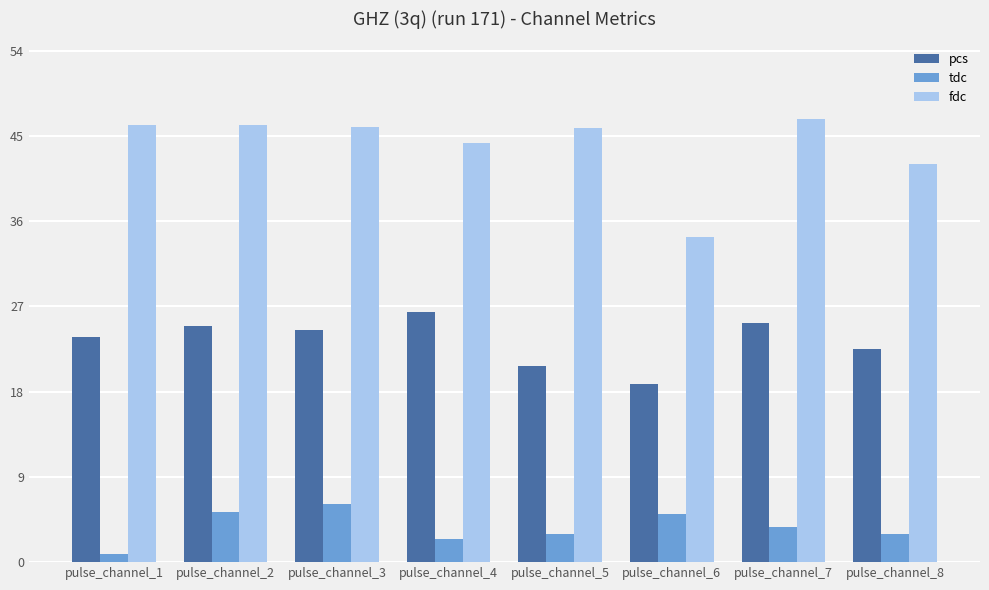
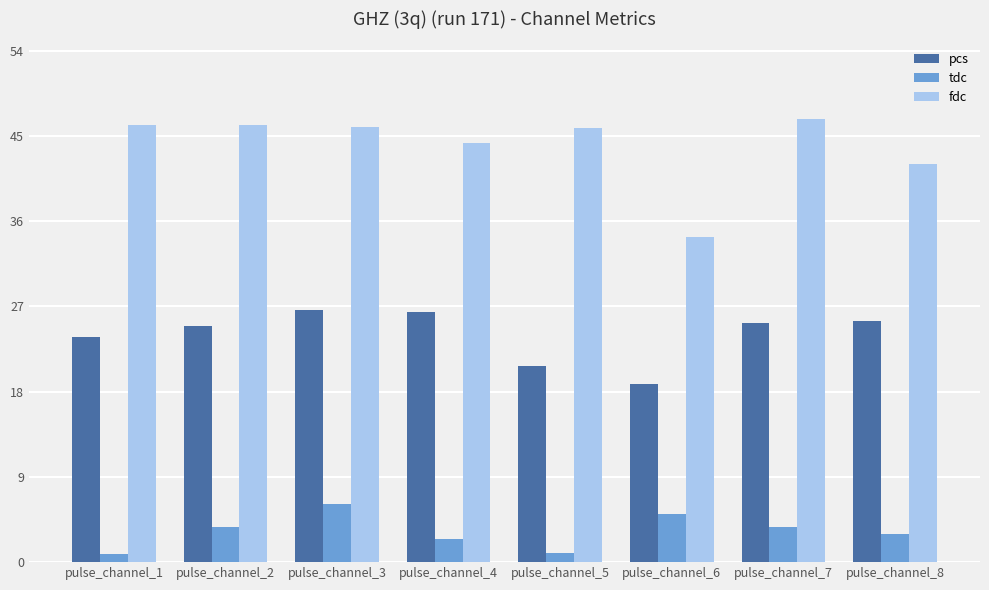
  {
    "pcs": {
      "pulse_channel_1": 24,
      "pulse_channel_2": 25,
-     "pulse_channel_3": 25,
+     "pulse_channel_3": 27,
      "pulse_channel_4": 26,
      "pulse_channel_5": 21,
      "pulse_channel_6": 19,
      "pulse_channel_7": 25,
-     "pulse_channel_8": 22
+     "pulse_channel_8": 26
    },
    "tdc": {
      "pulse_channel_1": 1,
-     "pulse_channel_2": 5,
+     "pulse_channel_2": 4,
      "pulse_channel_3": 6,
      "pulse_channel_4": 2,
-     "pulse_channel_5": 3,
+     "pulse_channel_5": 1,
      "pulse_channel_6": 5,
      "pulse_channel_7": 4,
      "pulse_channel_8": 3
    },
    "fdc": {
      "pulse_channel_1": 46,
      "pulse_channel_2": 46,
      "pulse_channel_3": 46,
      "pulse_channel_4": 44,
      "pulse_channel_5": 46,
      "pulse_channel_6": 34,
      "pulse_channel_7": 47,
      "pulse_channel_8": 42
    }
  }
